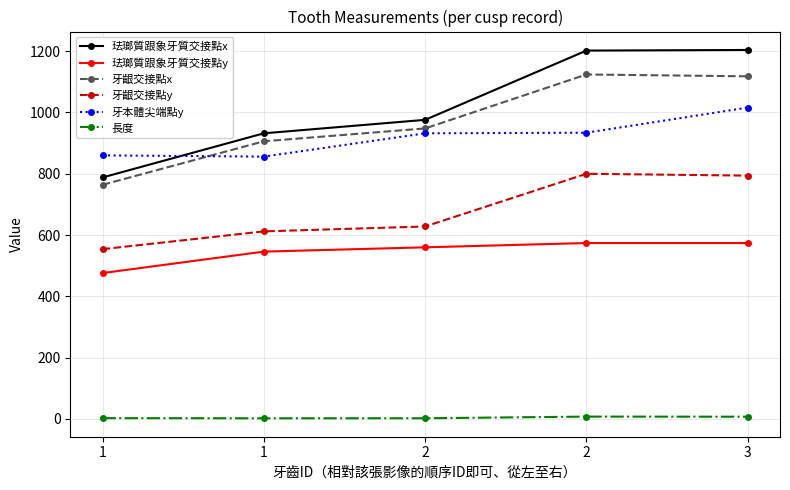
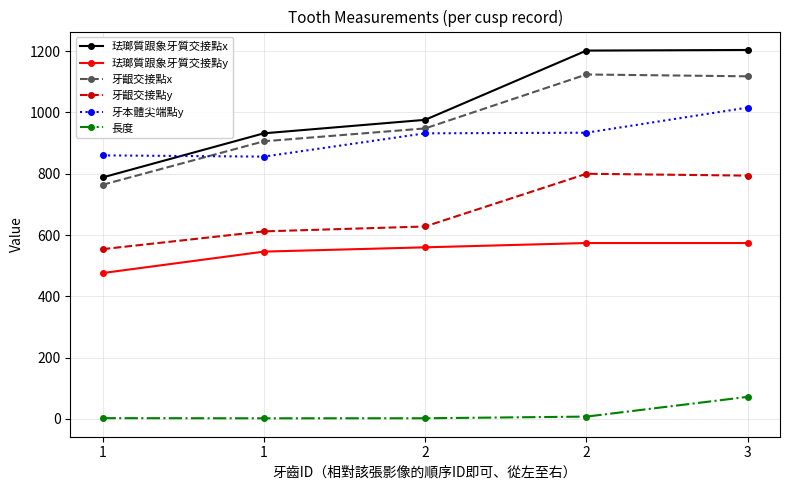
  {
    "珐瑯質跟象牙質交接點x": {
      "3": 1200
    },
    "牙齦交接點x": {
      "3": 1120
    },
    "牙本體尖端點y": {
      "3": 1020
    },
    "長度": {
-     "3": 10
+     "3": 70
    }
  }
